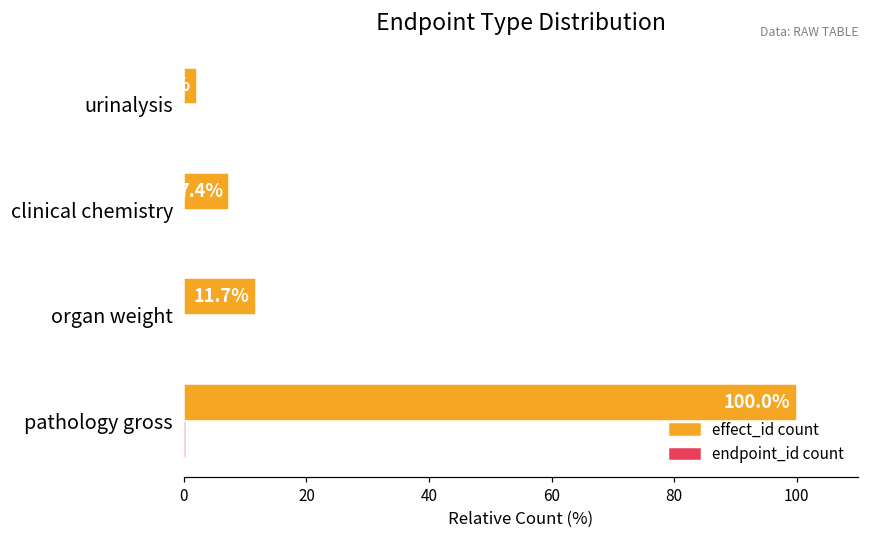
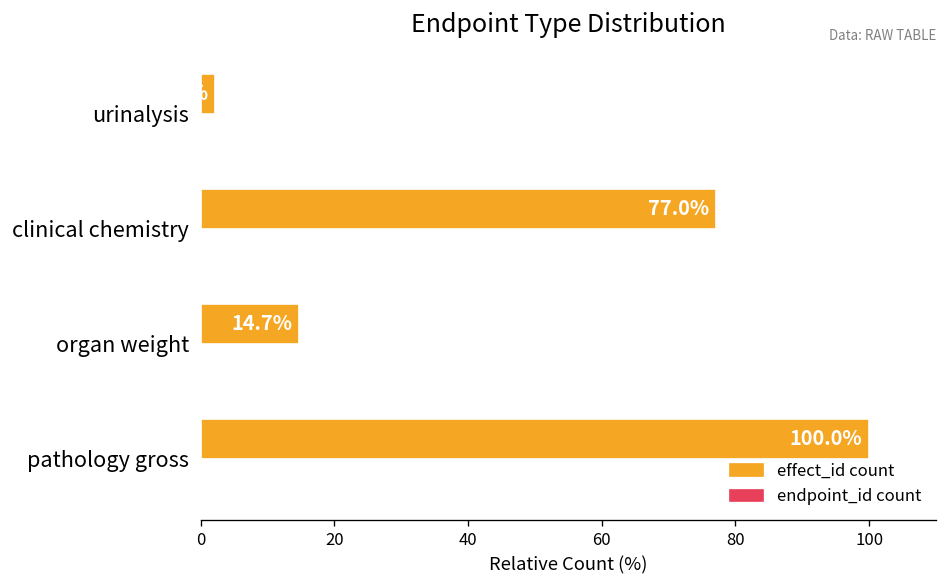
  {
    "effect_id count": {
-     "clinical chemistry": "7.4%",
-     "organ weight": "11.7%",
+     "clinical chemistry": "77.0%",
+     "organ weight": "14.7%",
      "pathology gross": "100.0%"
    }
  }
